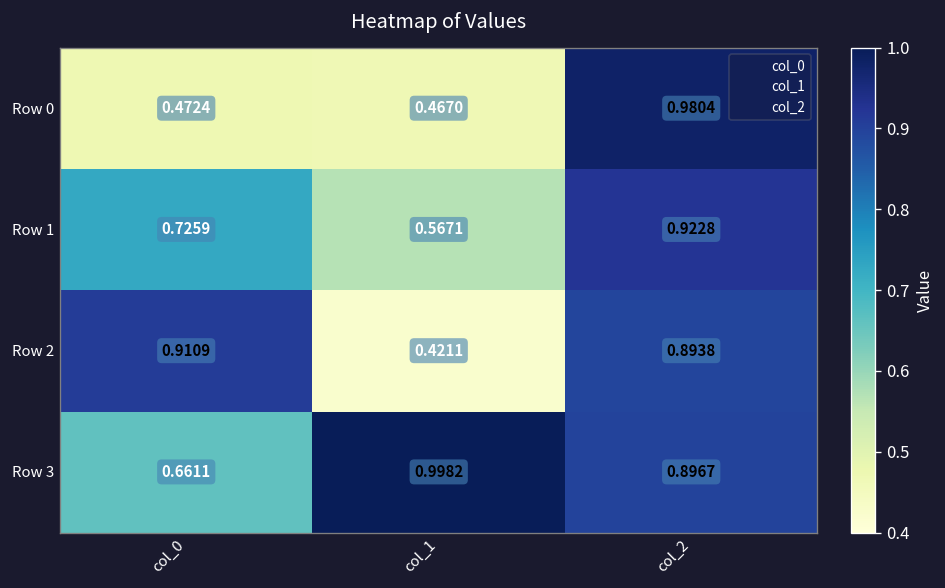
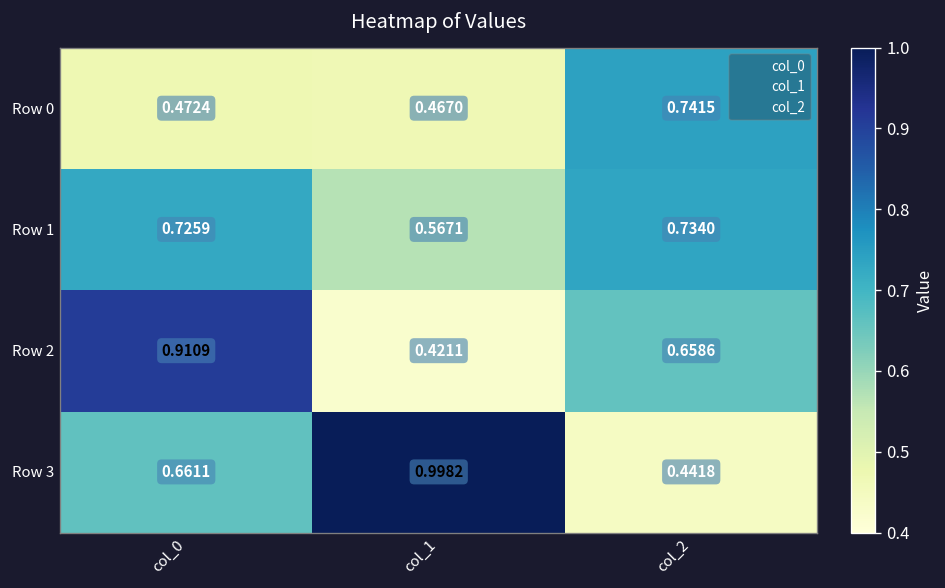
  {
    "Row 0": {
-     "col_2": 0.9804
+     "col_2": 0.7415
    },
    "Row 1": {
-     "col_2": 0.9228
+     "col_2": 0.7340
    },
    "Row 2": {
-     "col_2": 0.8938
+     "col_2": 0.6586
    },
    "Row 3": {
-     "col_2": 0.8967
+     "col_2": 0.4418
    }
  }
